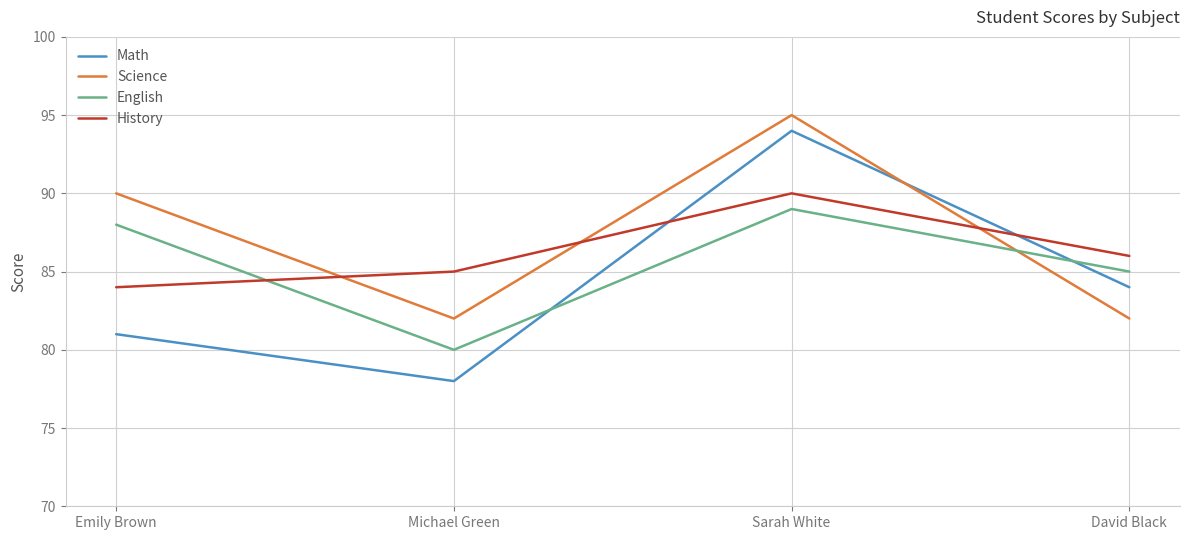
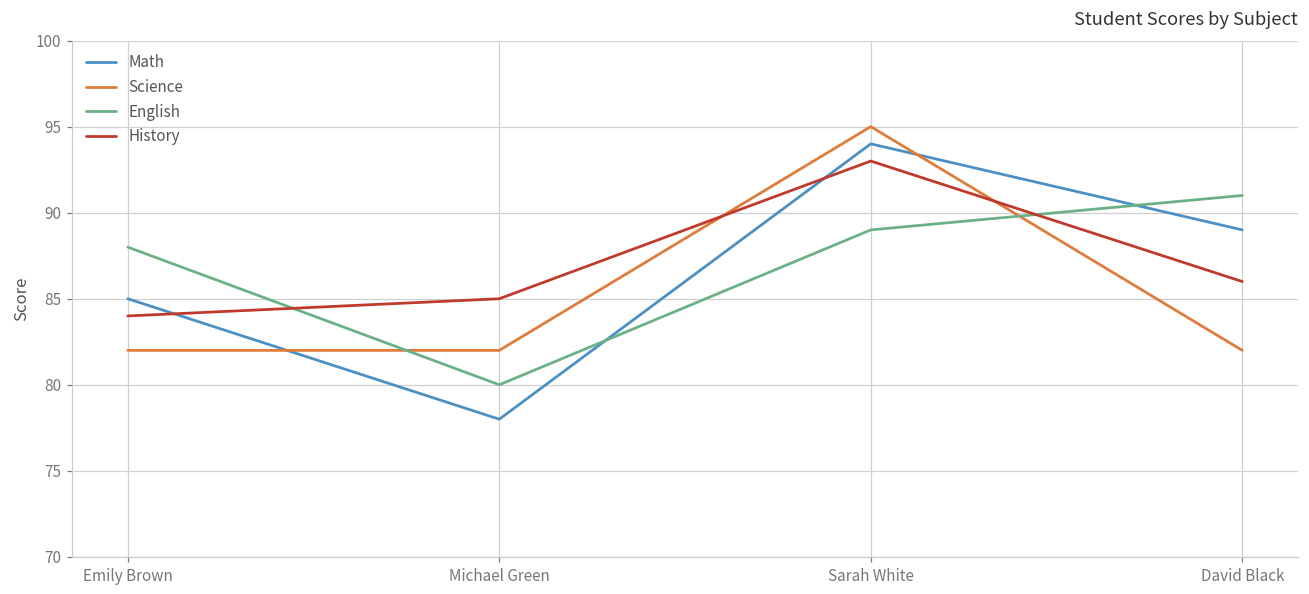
  {
    "Math": {
-     "Emily Brown": 81,
+     "Emily Brown": 85,
      "Michael Green": 78,
      "Sarah White": 94,
-     "David Black": 84
+     "David Black": 89
    },
    "Science": {
-     "Emily Brown": 90,
+     "Emily Brown": 82,
      "Michael Green": 82,
      "Sarah White": 95,
      "David Black": 82
    },
    "English": {
      "Emily Brown": 88,
      "Michael Green": 80,
      "Sarah White": 89,
-     "David Black": 85
+     "David Black": 91
    },
    "History": {
      "Emily Brown": 84,
      "Michael Green": 85,
-     "Sarah White": 90,
+     "Sarah White": 93,
      "David Black": 86
    }
  }
